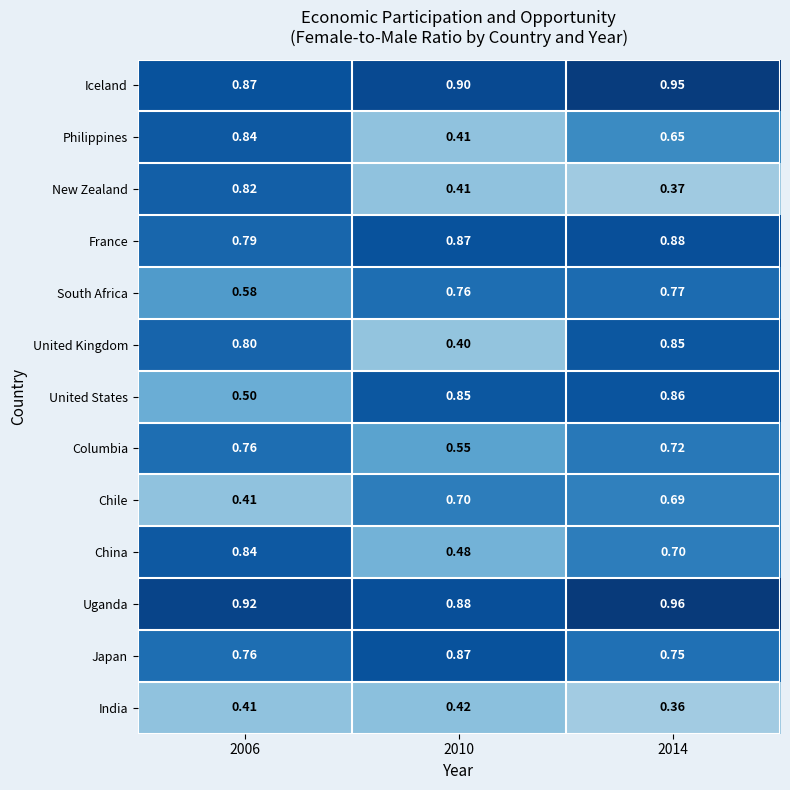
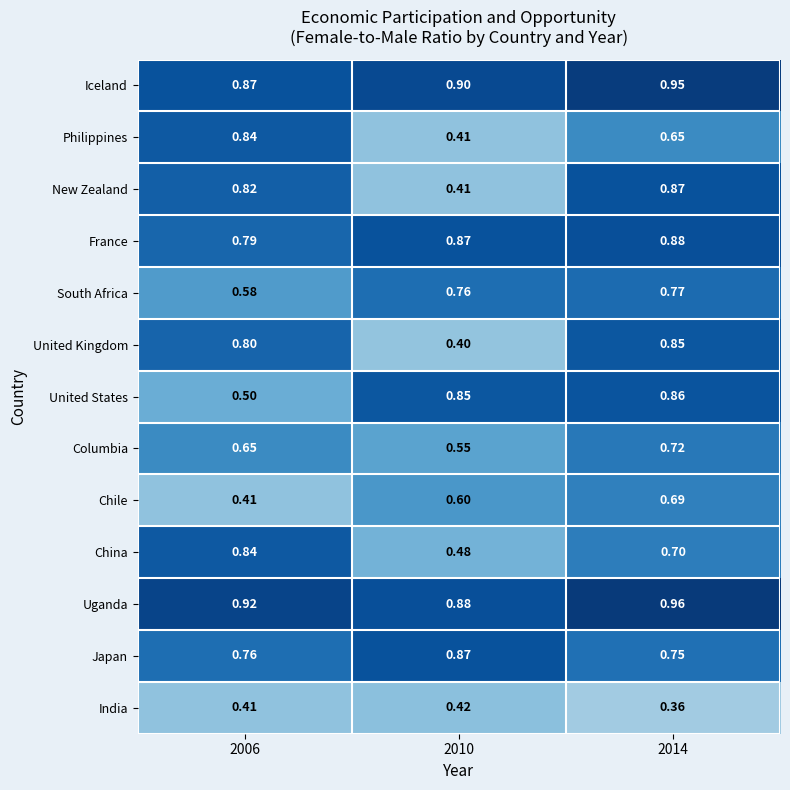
  {
    "Iceland": {
      "2006": 0.87,
      "2010": 0.90,
      "2014": 0.95
    },
    "Philippines": {
      "2006": 0.84,
      "2010": 0.41,
      "2014": 0.65
    },
    "New Zealand": {
      "2006": 0.82,
      "2010": 0.41,
-     "2014": 0.37
+     "2014": 0.87
    },
    "France": {
      "2006": 0.79,
      "2010": 0.87,
      "2014": 0.88
    },
    "South Africa": {
      "2006": 0.58,
      "2010": 0.76,
      "2014": 0.77
    },
    "United Kingdom": {
      "2006": 0.80,
      "2010": 0.40,
      "2014": 0.85
    },
    "United States": {
      "2006": 0.50,
      "2010": 0.85,
      "2014": 0.86
    },
    "Columbia": {
-     "2006": 0.76,
+     "2006": 0.65,
      "2010": 0.55,
      "2014": 0.72
    },
    "Chile": {
      "2006": 0.41,
-     "2010": 0.70,
+     "2010": 0.60,
      "2014": 0.69
    },
    "China": {
      "2006": 0.84,
      "2010": 0.48,
      "2014": 0.70
    },
    "Uganda": {
      "2006": 0.92,
      "2010": 0.88,
      "2014": 0.96
    },
    "Japan": {
      "2006": 0.76,
      "2010": 0.87,
      "2014": 0.75
    },
    "India": {
      "2006": 0.41,
      "2010": 0.42,
      "2014": 0.36
    }
  }
